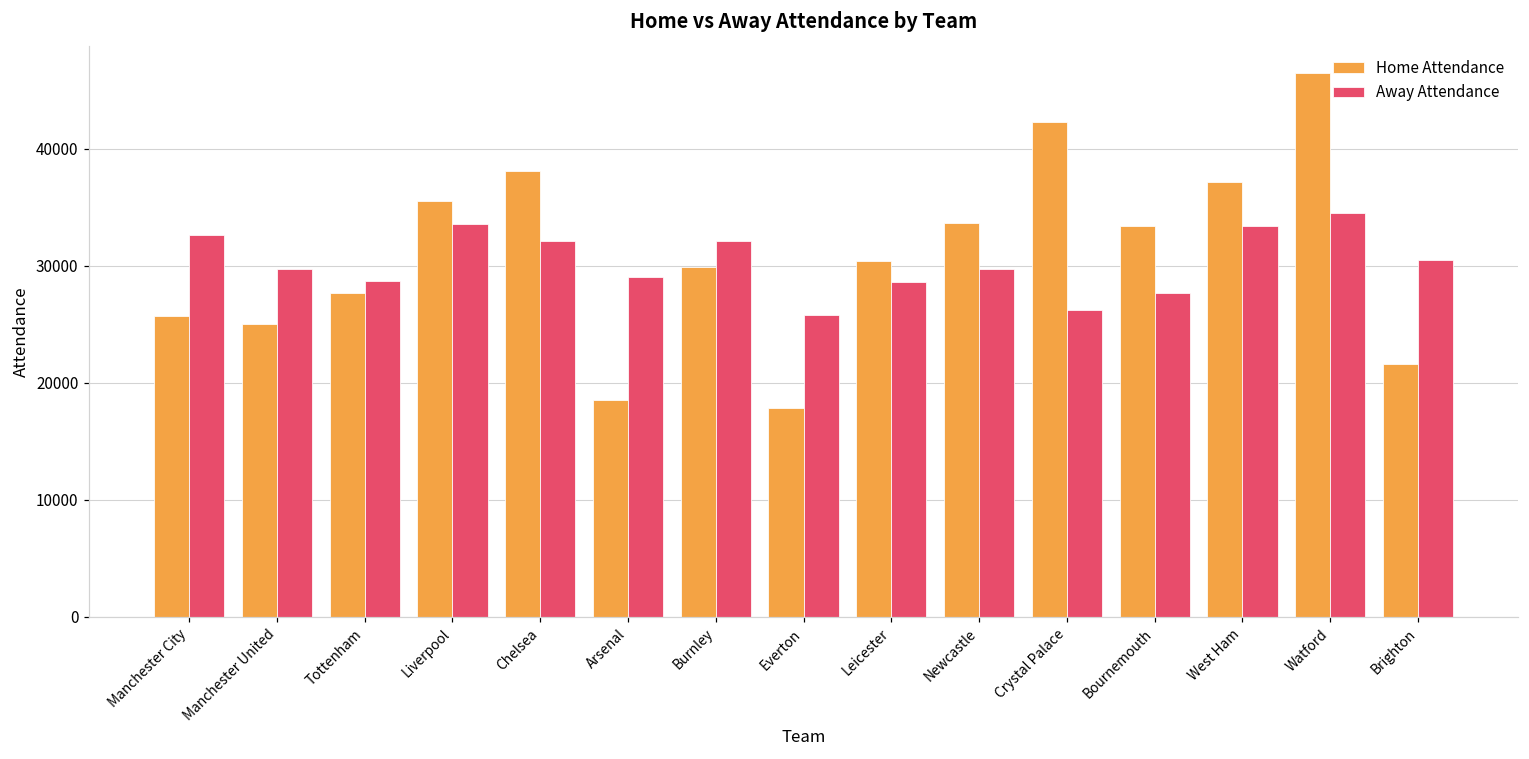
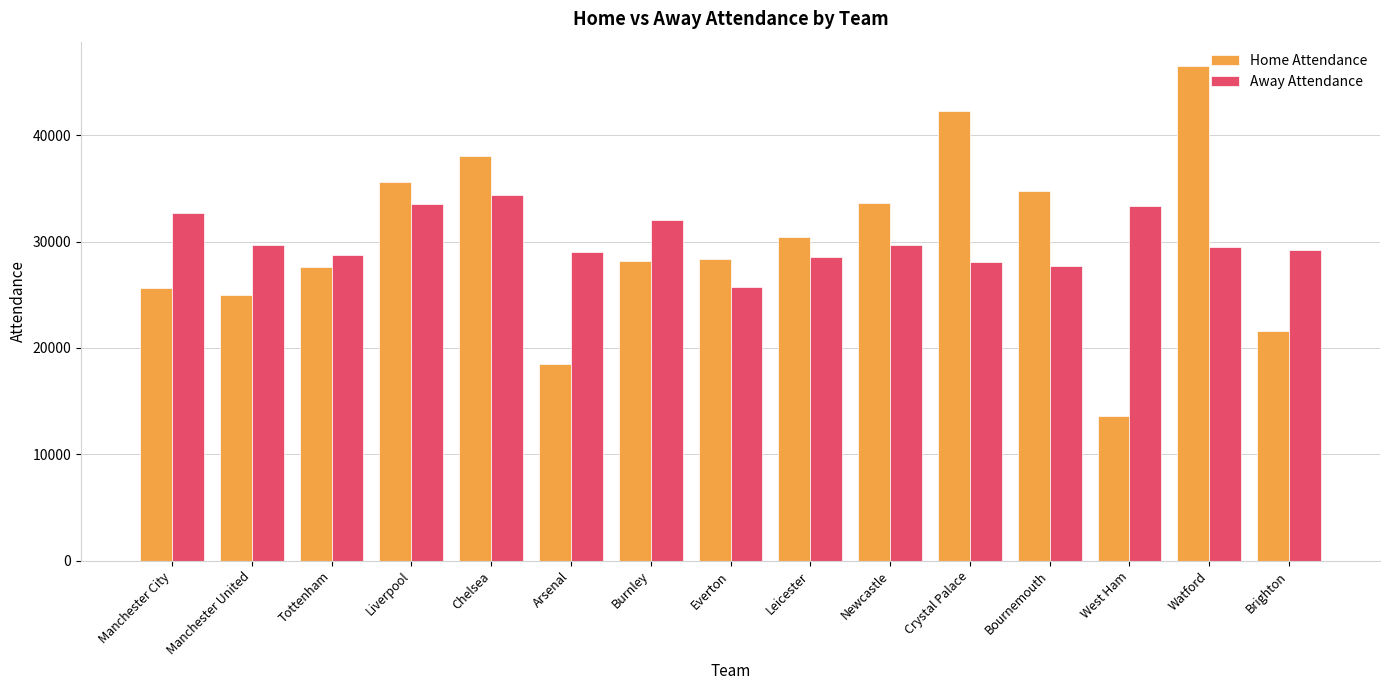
  {
    "Home Attendance": {
      "Manchester City": 25700,
      "Manchester United": 25000,
      "Tottenham": 27600,
      "Liverpool": 35600,
      "Chelsea": 38100,
      "Arsenal": 18500,
-     "Burnley": 29900,
-     "Everton": 17800,
+     "Burnley": 28100,
+     "Everton": 28400,
      "Leicester": 30400,
      "Newcastle": 33700,
      "Crystal Palace": 42300,
-     "Bournemouth": 33400,
-     "West Ham": 37200,
+     "Bournemouth": 34800,
+     "West Ham": 13600,
      "Watford": 46500,
      "Brighton": 21600
    },
    "Away Attendance": {
      "Manchester City": 32700,
      "Manchester United": 29700,
      "Tottenham": 28700,
      "Liverpool": 33500,
-     "Chelsea": 32100,
+     "Chelsea": 34400,
      "Arsenal": 29000,
      "Burnley": 32100,
      "Everton": 25800,
      "Leicester": 28600,
      "Newcastle": 29700,
-     "Crystal Palace": 26200,
+     "Crystal Palace": 28100,
      "Bournemouth": 27700,
      "West Ham": 33400,
-     "Watford": 34500,
-     "Brighton": 30500
+     "Watford": 29500,
+     "Brighton": 29200
    }
  }
